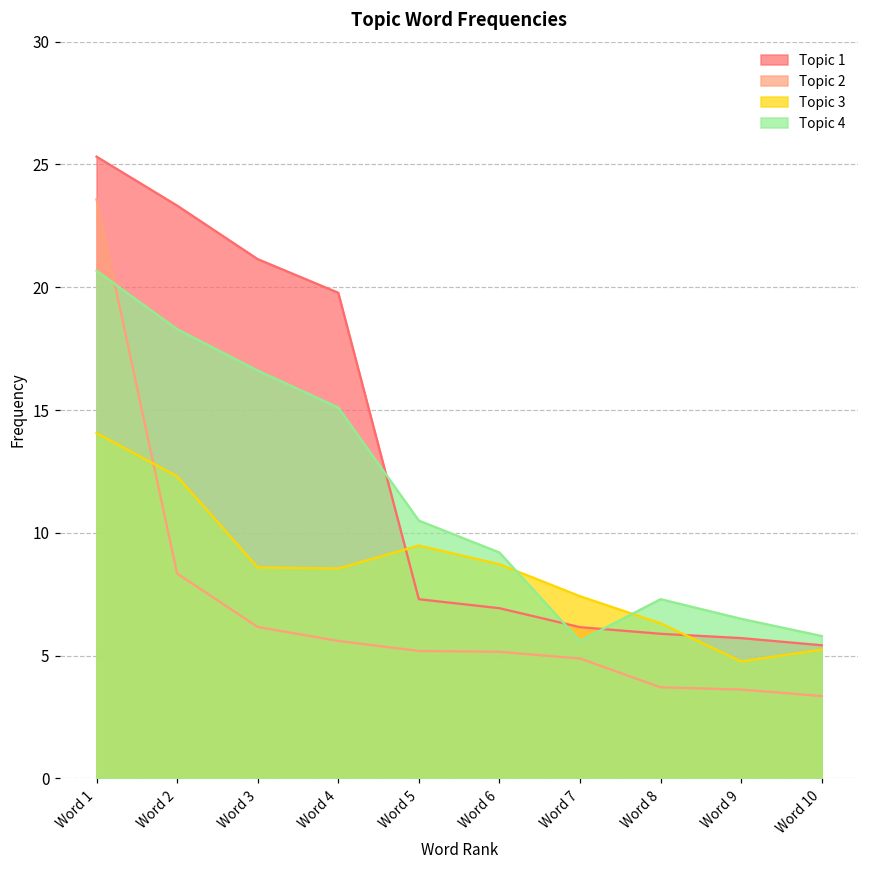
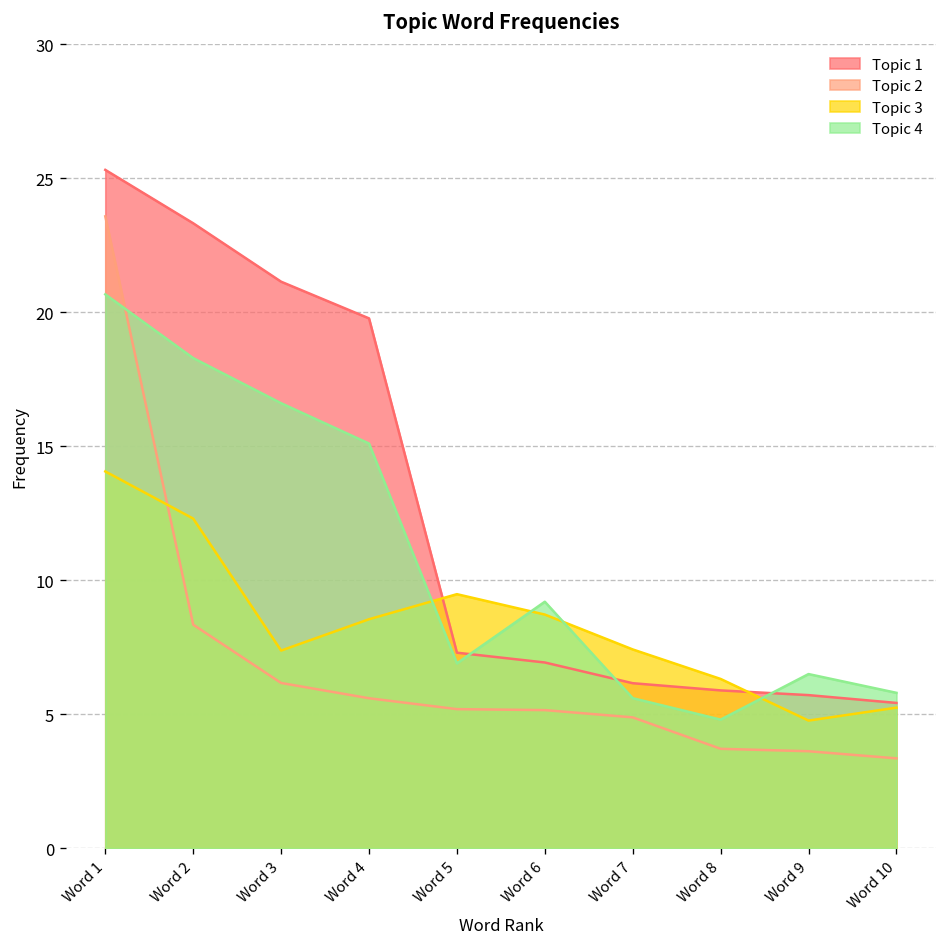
  {
    "Topic 3": {
      "Word 1": 14.1,
      "Word 2": 12.3,
-     "Word 3": 8.6,
+     "Word 3": 7.4,
      "Word 4": 8.5,
      "Word 5": 9.5,
      "Word 6": 8.7,
      "Word 7": 7.4,
      "Word 8": 6.3,
      "Word 9": 4.8,
      "Word 10": 5.2
    },
    "Topic 4": {
      "Word 1": 20.7,
      "Word 2": 18.3,
      "Word 3": 16.6,
      "Word 4": 15.1,
-     "Word 5": 10.5,
+     "Word 5": 6.9,
      "Word 6": 9.2,
      "Word 7": 5.6,
-     "Word 8": 7.3,
+     "Word 8": 4.8,
      "Word 9": 6.5,
      "Word 10": 5.8
    }
  }
